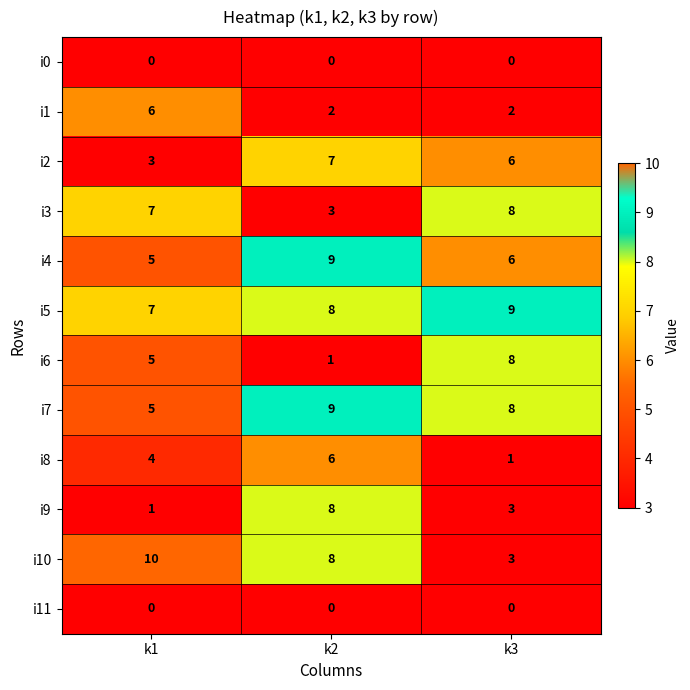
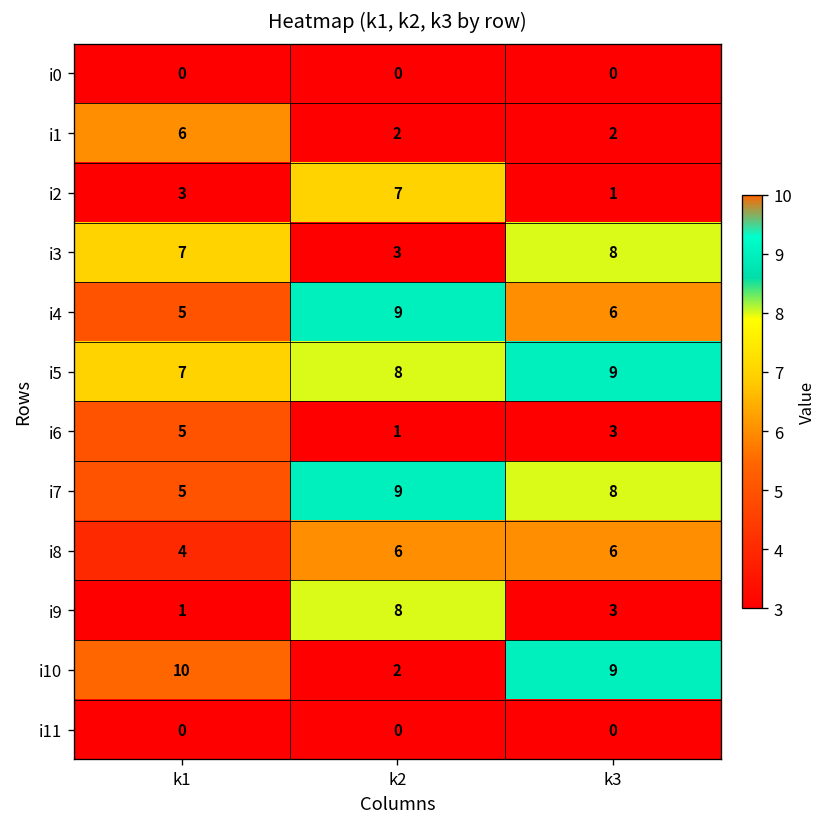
  {
    "i0": {
      "k1": 0,
      "k2": 0,
      "k3": 0
    },
    "i1": {
      "k1": 6,
      "k2": 2,
      "k3": 2
    },
    "i2": {
      "k1": 3,
      "k2": 7,
-     "k3": 6
+     "k3": 1
    },
    "i3": {
      "k1": 7,
      "k2": 3,
      "k3": 8
    },
    "i4": {
      "k1": 5,
      "k2": 9,
      "k3": 6
    },
    "i5": {
      "k1": 7,
      "k2": 8,
      "k3": 9
    },
    "i6": {
      "k1": 5,
      "k2": 1,
-     "k3": 8
+     "k3": 3
    },
    "i7": {
      "k1": 5,
      "k2": 9,
      "k3": 8
    },
    "i8": {
      "k1": 4,
      "k2": 6,
-     "k3": 1
+     "k3": 6
    },
    "i9": {
      "k1": 1,
      "k2": 8,
      "k3": 3
    },
    "i10": {
      "k1": 10,
-     "k2": 8,
-     "k3": 3
+     "k2": 2,
+     "k3": 9
    },
    "i11": {
      "k1": 0,
      "k2": 0,
      "k3": 0
    }
  }
